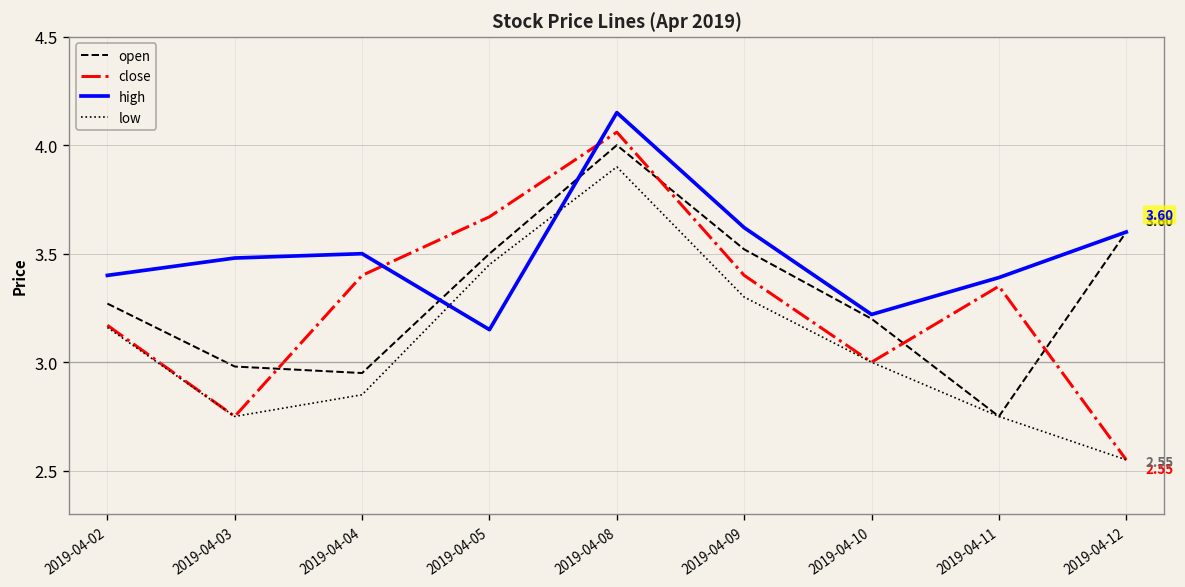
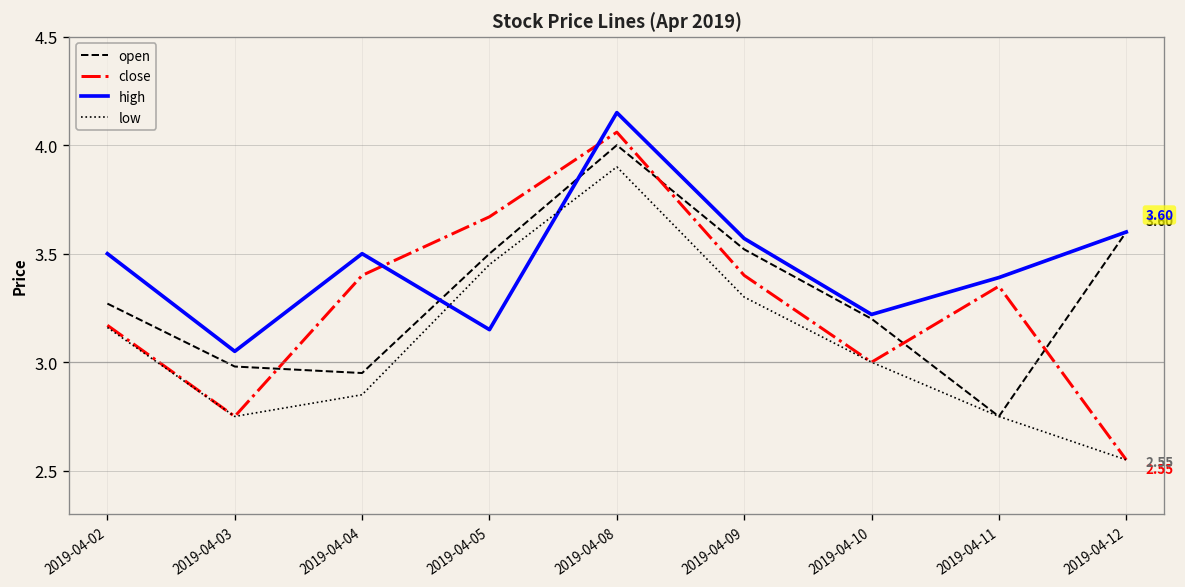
  {
    "close": {
      "2019-04-04": 3.40,
      "2019-04-05": 3.67,
      "2019-04-08": 4.06,
      "2019-04-09": 3.40,
      "2019-04-11": 3.35
    },
    "high": {
-     "2019-04-02": 3.4,
-     "2019-04-03": 3.48,
+     "2019-04-02": 3.5,
+     "2019-04-03": 3.05,
      "2019-04-04": 3.50,
      "2019-04-05": 3.15,
      "2019-04-08": 4.15,
-     "2019-04-09": 3.62,
+     "2019-04-09": 3.57,
      "2019-04-10": 3.22,
      "2019-04-11": 3.39
    }
  }
